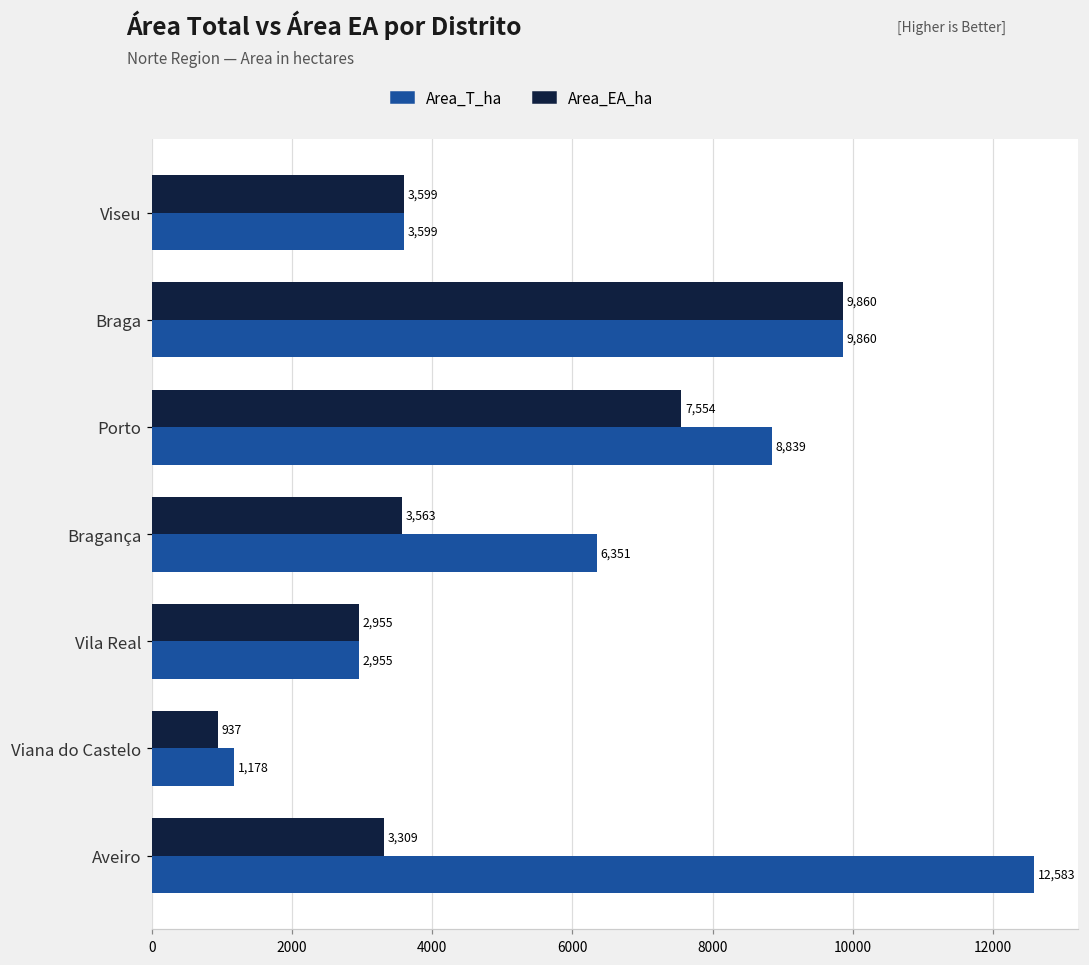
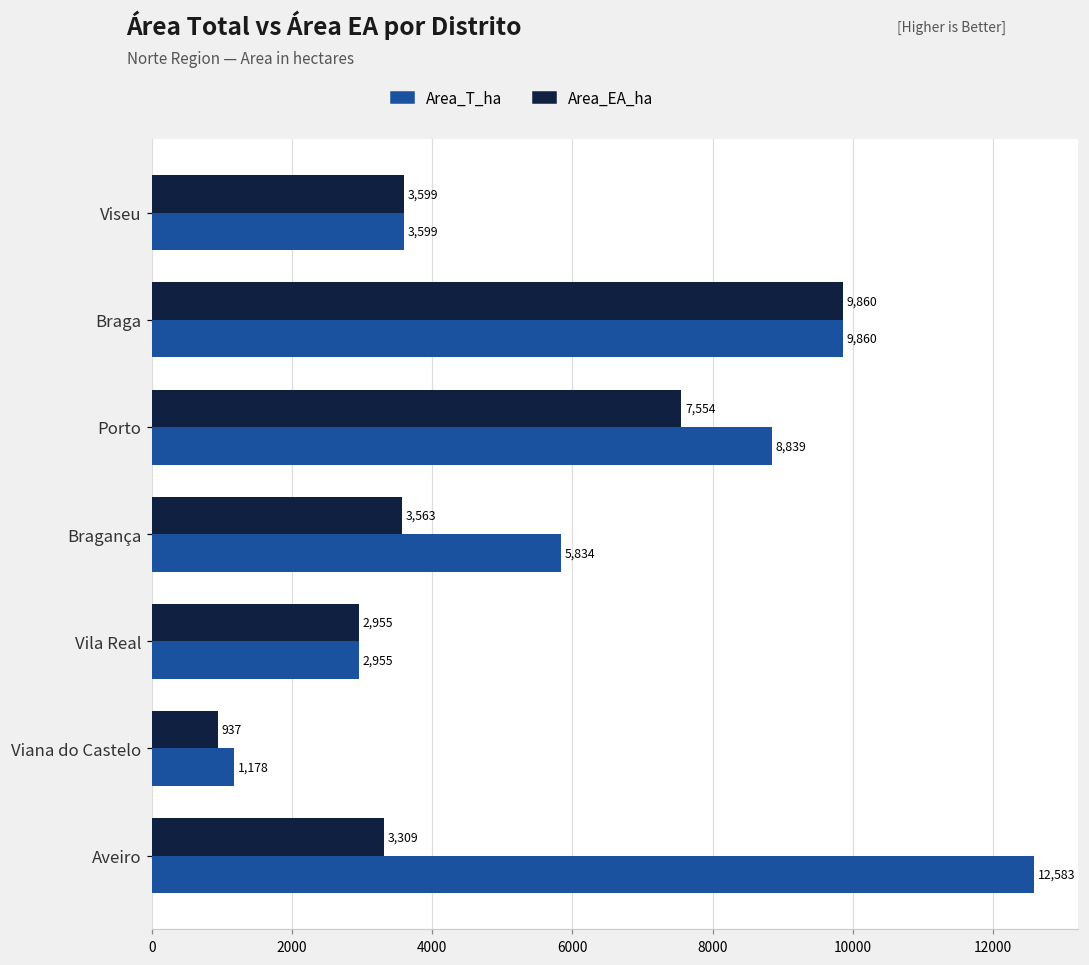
  {
    "Area_T_ha": {
      "Viseu": "3,599",
      "Braga": "9,860",
      "Porto": "8,839",
-     "Bragança": "6,351",
+     "Bragança": "5,834",
      "Vila Real": "2,955",
      "Viana do Castelo": "1,178",
      "Aveiro": "12,583"
    },
    "Area_EA_ha": {
      "Viseu": "3,599",
      "Braga": "9,860",
      "Porto": "7,554",
      "Bragança": "3,563",
      "Vila Real": "2,955",
      "Viana do Castelo": "937",
      "Aveiro": "3,309"
    }
  }
